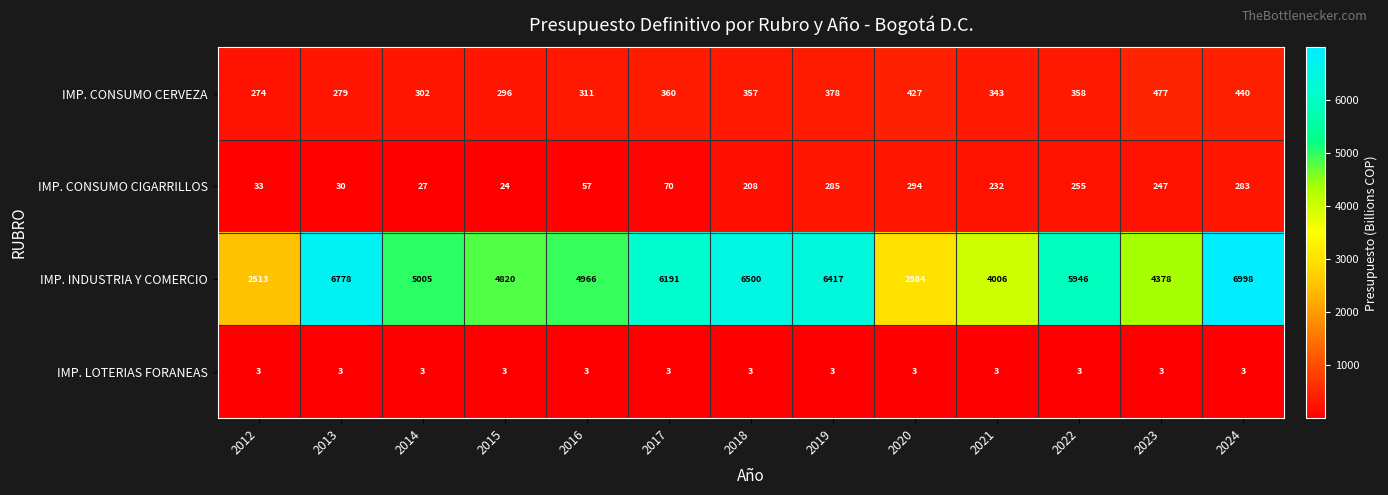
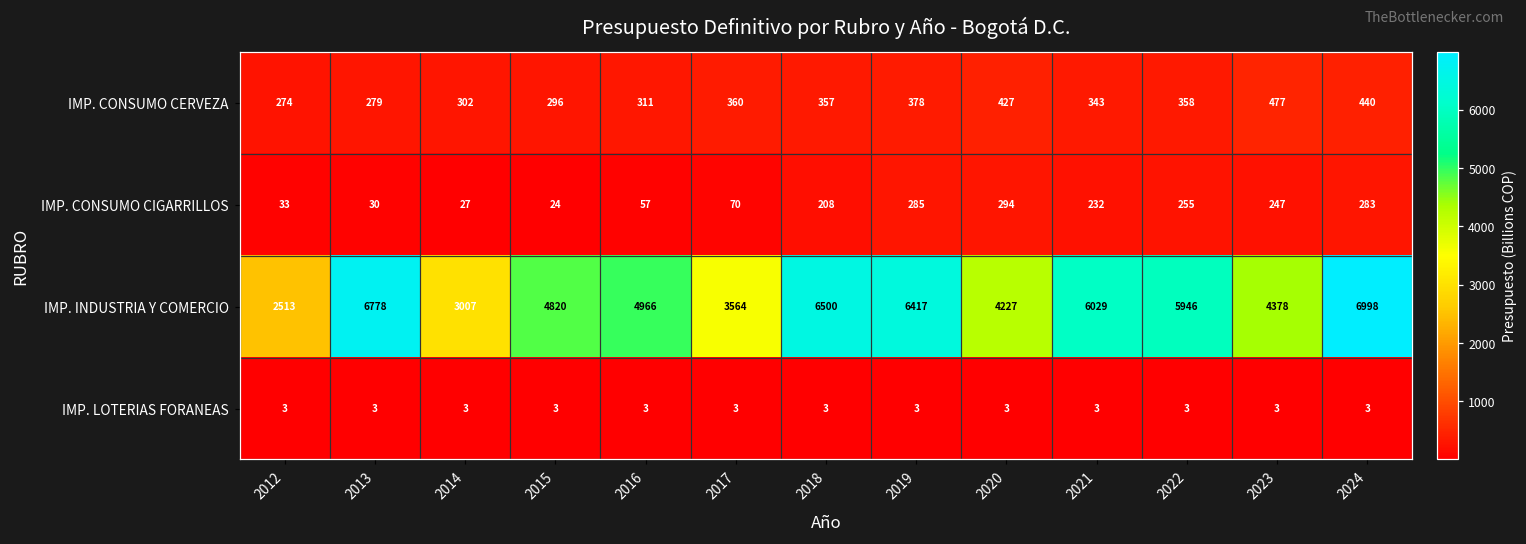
  {
    "IMP. CONSUMO CERVEZA": {
      "2012": 274,
      "2013": 279,
      "2014": 302,
      "2015": 296,
      "2016": 311,
      "2017": 360,
      "2018": 357,
      "2019": 378,
      "2020": 427,
      "2021": 343,
      "2022": 358,
      "2023": 477,
      "2024": 440
    },
    "IMP. CONSUMO CIGARRILLOS": {
      "2012": 33,
      "2013": 30,
      "2014": 27,
      "2015": 24,
      "2016": 57,
      "2017": 70,
      "2018": 208,
      "2019": 285,
      "2020": 294,
      "2021": 232,
      "2022": 255,
      "2023": 247,
      "2024": 283
    },
    "IMP. INDUSTRIA Y COMERCIO": {
      "2012": 2513,
      "2013": 6778,
-     "2014": 5005,
+     "2014": 3007,
      "2015": 4820,
      "2016": 4966,
-     "2017": 6191,
+     "2017": 3564,
      "2018": 6500,
      "2019": 6417,
-     "2020": 2984,
-     "2021": 4006,
+     "2020": 4227,
+     "2021": 6029,
      "2022": 5946,
      "2023": 4378,
      "2024": 6998
    },
    "IMP. LOTERIAS FORANEAS": {
      "2012": 3,
      "2013": 3,
      "2014": 3,
      "2015": 3,
      "2016": 3,
      "2017": 3,
      "2018": 3,
      "2019": 3,
      "2020": 3,
      "2021": 3,
      "2022": 3,
      "2023": 3,
      "2024": 3
    }
  }
